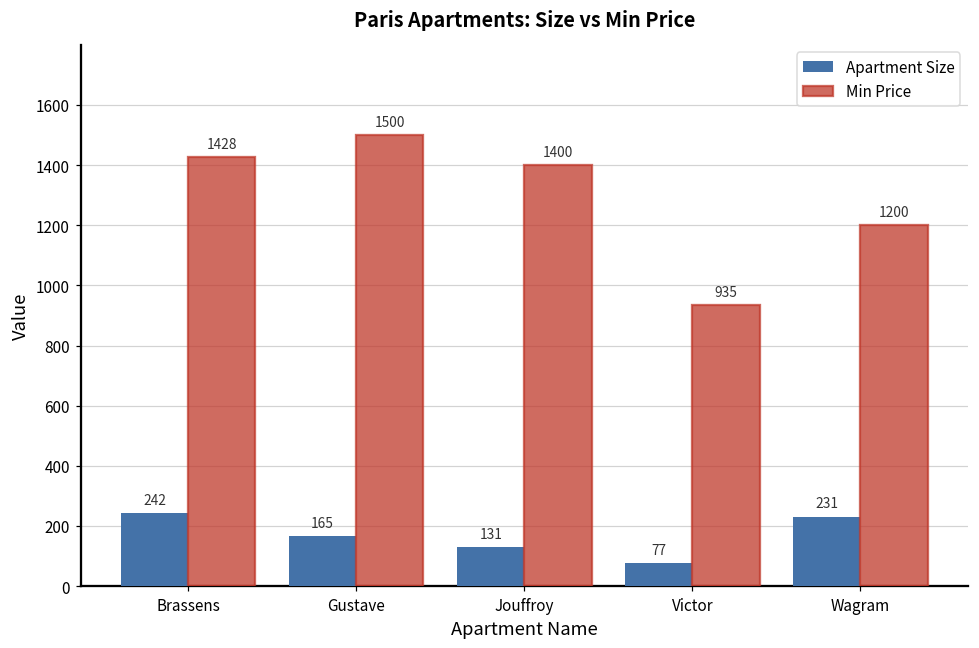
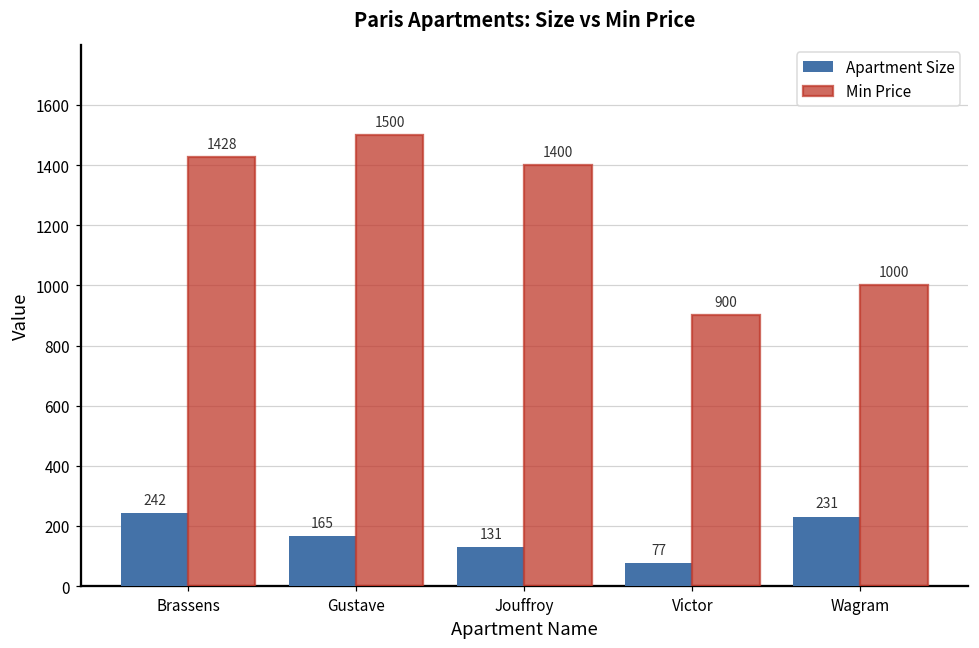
  {
    "Apartment Size": {
      "Brassens": 242,
      "Gustave": 165,
      "Jouffroy": 131,
      "Victor": 77,
      "Wagram": 231
    },
    "Min Price": {
      "Brassens": 1428,
      "Gustave": 1500,
      "Jouffroy": 1400,
-     "Victor": 935,
-     "Wagram": 1200
+     "Victor": 900,
+     "Wagram": 1000
    }
  }
